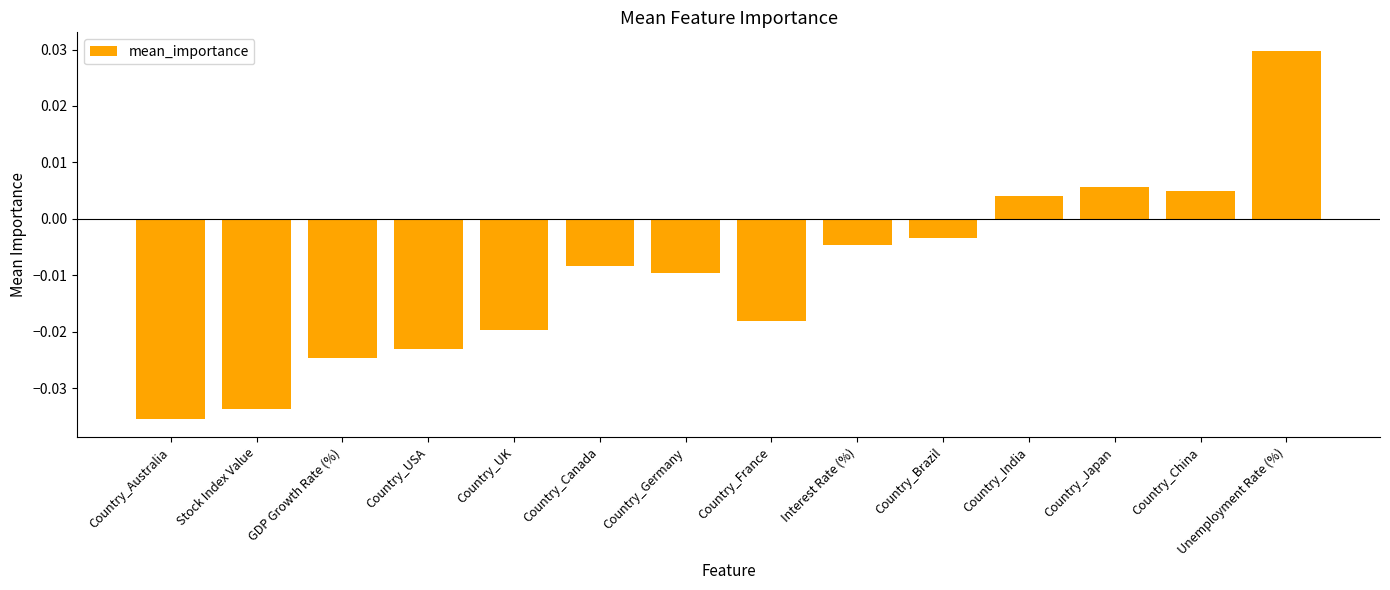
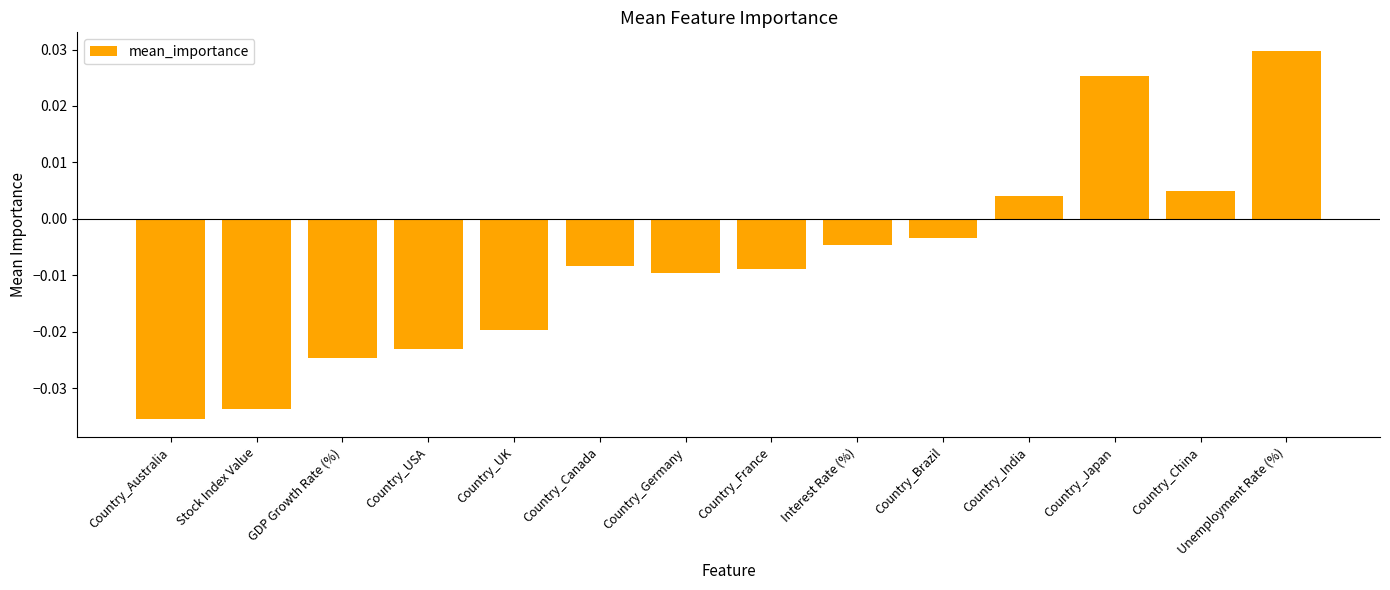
  {
    "Country_Australia": -0.035,
    "Stock Index Value": -0.034,
    "GDP Growth Rate (%)": -0.025,
    "Country_USA": -0.023,
    "Country_UK": -0.020,
    "Country_Canada": -0.008,
    "Country_Germany": -0.010,
-   "Country_France": -0.018,
+   "Country_France": -0.009,
    "Interest Rate (%)": -0.005,
    "Country_Brazil": -0.003,
    "Country_India": 0.004,
-   "Country_Japan": 0.006,
+   "Country_Japan": 0.025,
    "Country_China": 0.005,
    "Unemployment Rate (%)": 0.030
  }
